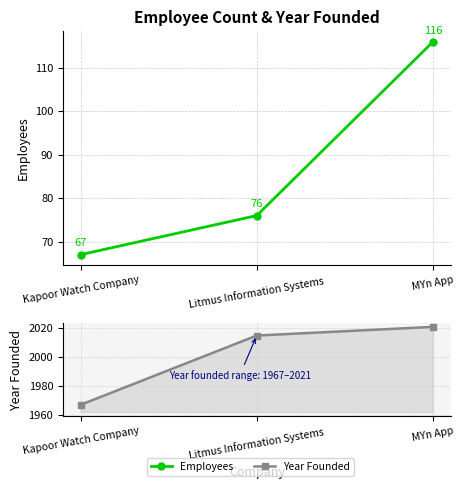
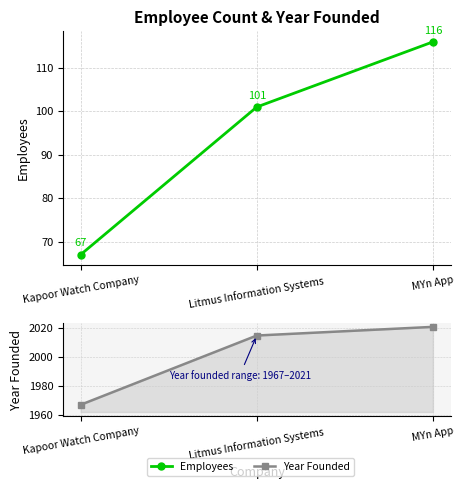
  {
    "Employee Count & Year Founded": {
      "Kapoor Watch Company": 67,
-     "Litmus Information Systems": 76,
+     "Litmus Information Systems": 101,
      "MYn App": 116
    }
  }
